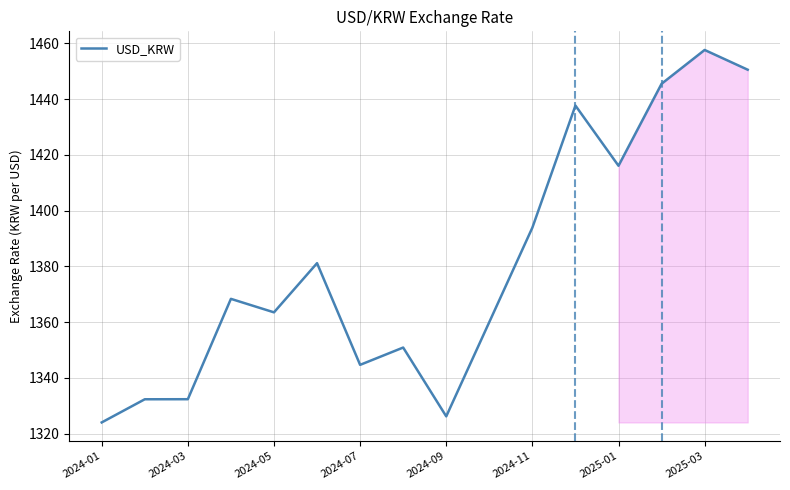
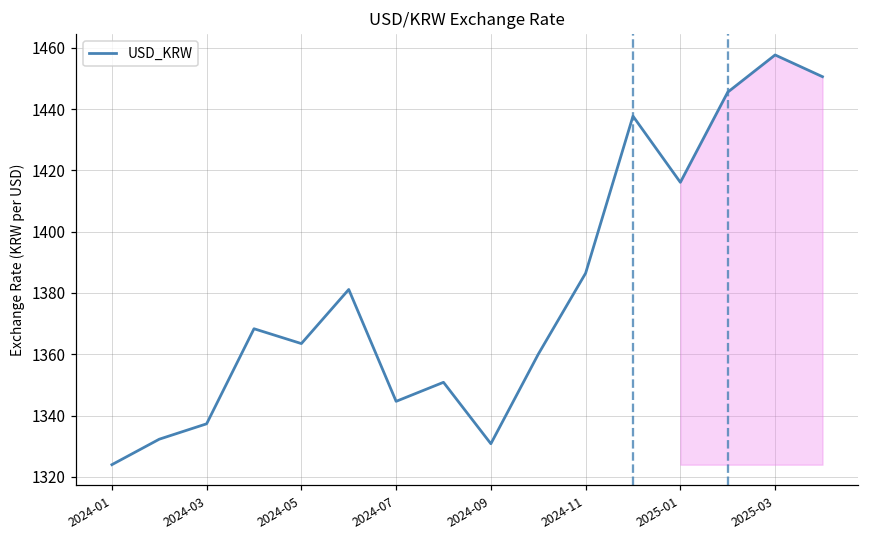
  {
    "USD_KRW": {
      "2024-01": 1324,
-     "2024-03": 1332,
+     "2024-03": 1337,
      "2024-05": 1363,
      "2024-07": 1345,
-     "2024-09": 1326,
-     "2024-11": 1394
+     "2024-09": 1331,
+     "2024-11": 1386
    }
  }
